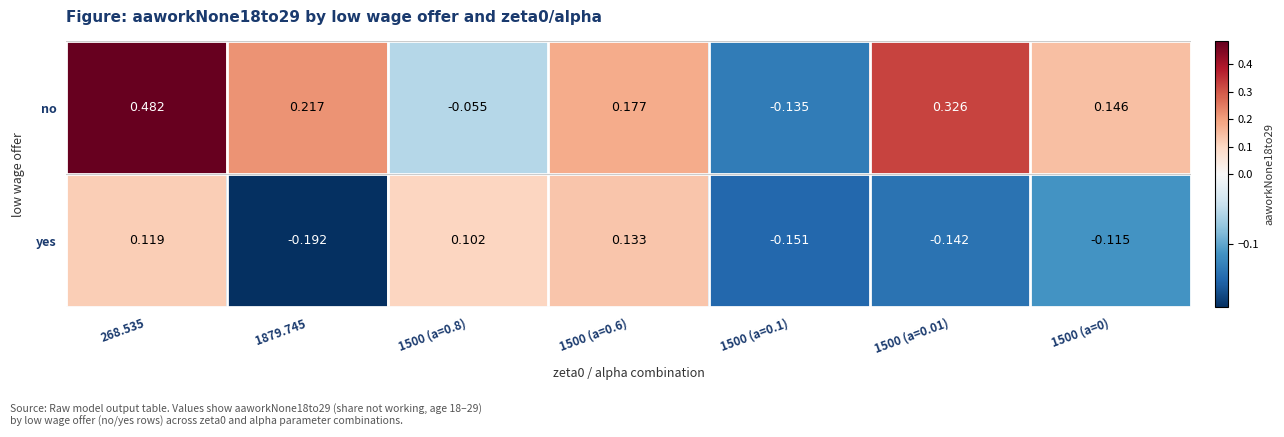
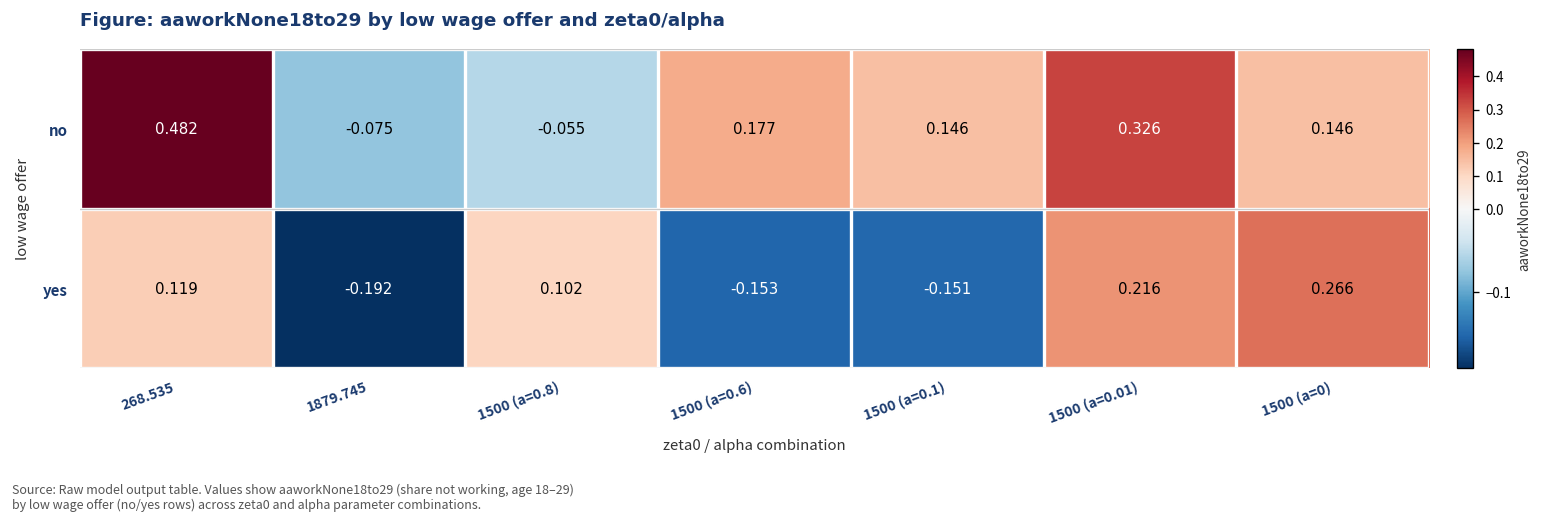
  {
    "no": {
      "268.535": 0.482,
-     "1879.745": 0.217,
+     "1879.745": -0.075,
      "1500 (a=0.8)": -0.055,
      "1500 (a=0.6)": 0.177,
-     "1500 (a=0.1)": -0.135,
+     "1500 (a=0.1)": 0.146,
      "1500 (a=0.01)": 0.326,
      "1500 (a=0)": 0.146
    },
    "yes": {
      "268.535": 0.119,
      "1879.745": -0.192,
      "1500 (a=0.8)": 0.102,
-     "1500 (a=0.6)": 0.133,
+     "1500 (a=0.6)": -0.153,
      "1500 (a=0.1)": -0.151,
-     "1500 (a=0.01)": -0.142,
-     "1500 (a=0)": -0.115
+     "1500 (a=0.01)": 0.216,
+     "1500 (a=0)": 0.266
    }
  }
